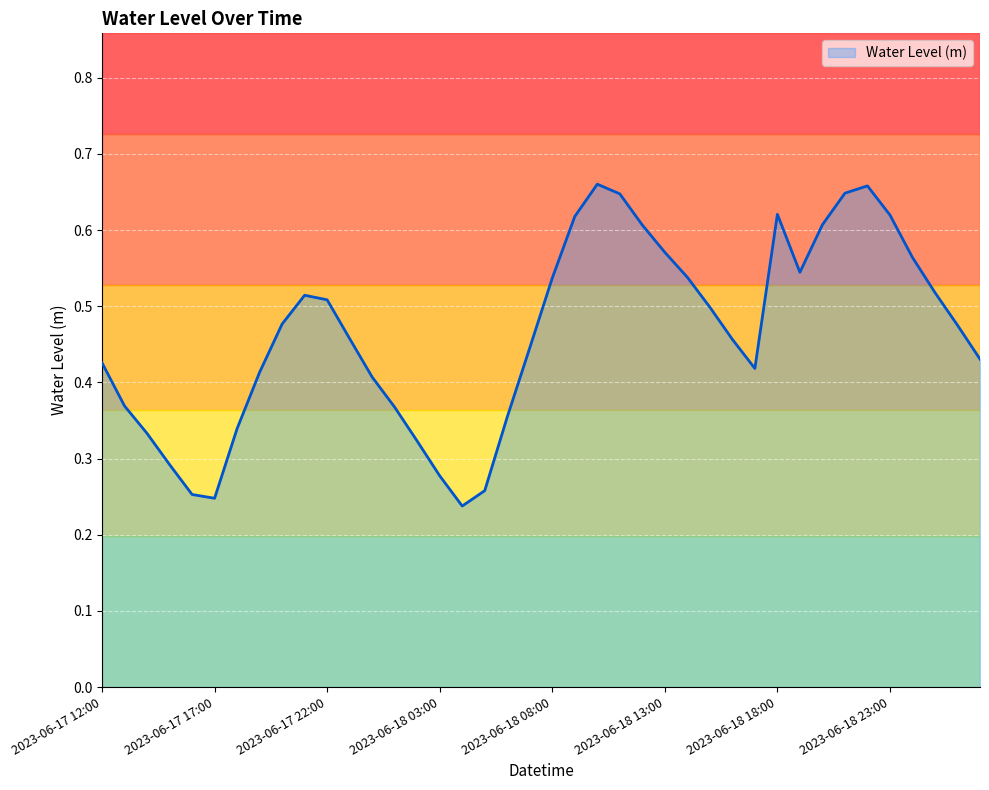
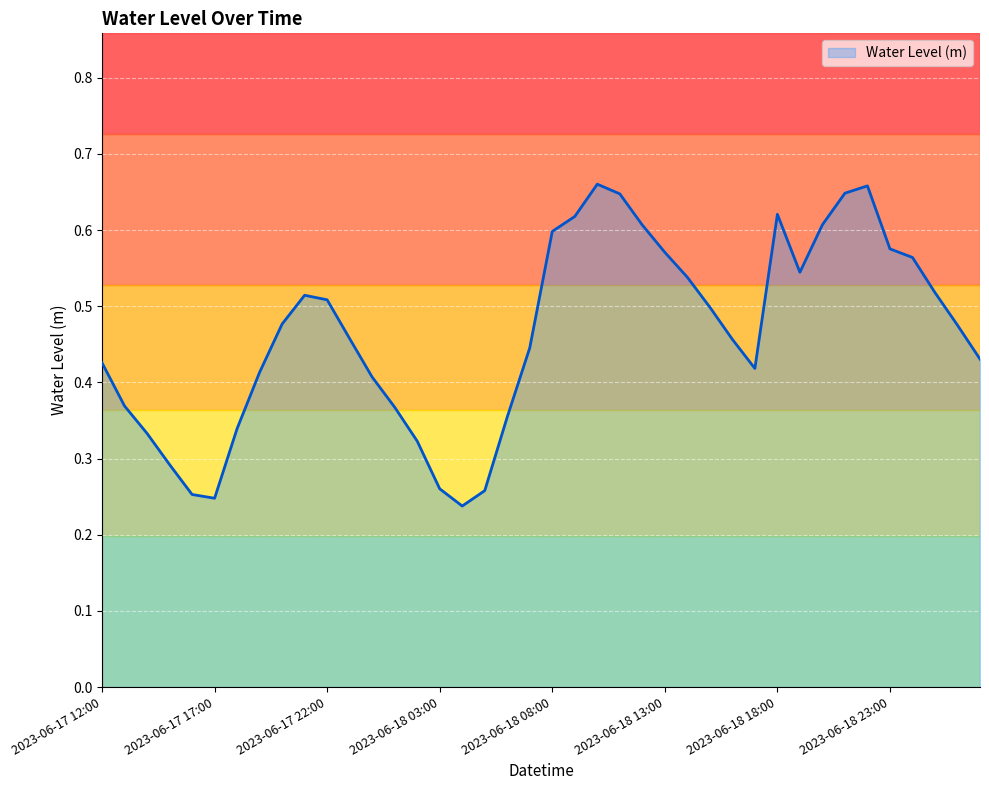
  {
    "2023-06-17 12:00": 0.43,
    "2023-06-17 17:00": 0.25,
    "2023-06-17 22:00": 0.51,
-   "2023-06-18 03:00": 0.28,
-   "2023-06-18 08:00": 0.54,
+   "2023-06-18 03:00": 0.26,
+   "2023-06-18 08:00": 0.60,
    "2023-06-18 13:00": 0.57,
    "2023-06-18 18:00": 0.62,
-   "2023-06-18 23:00": 0.62
+   "2023-06-18 23:00": 0.58
  }
